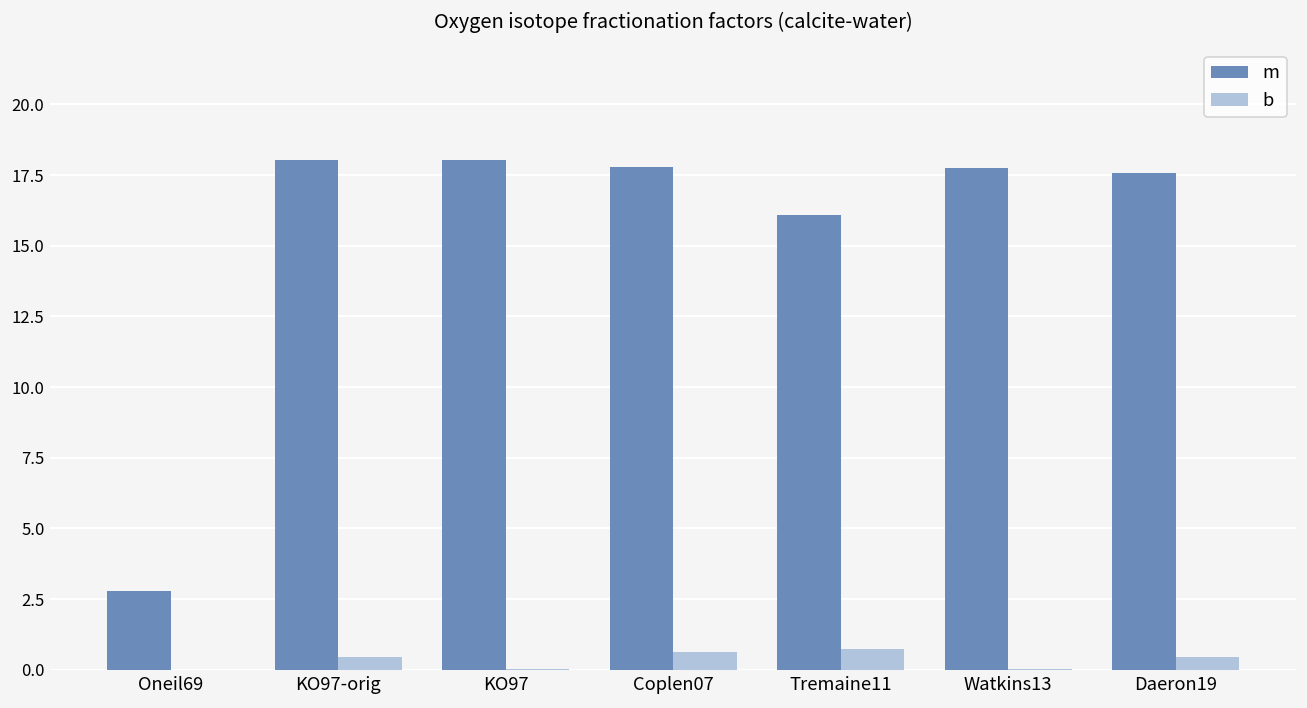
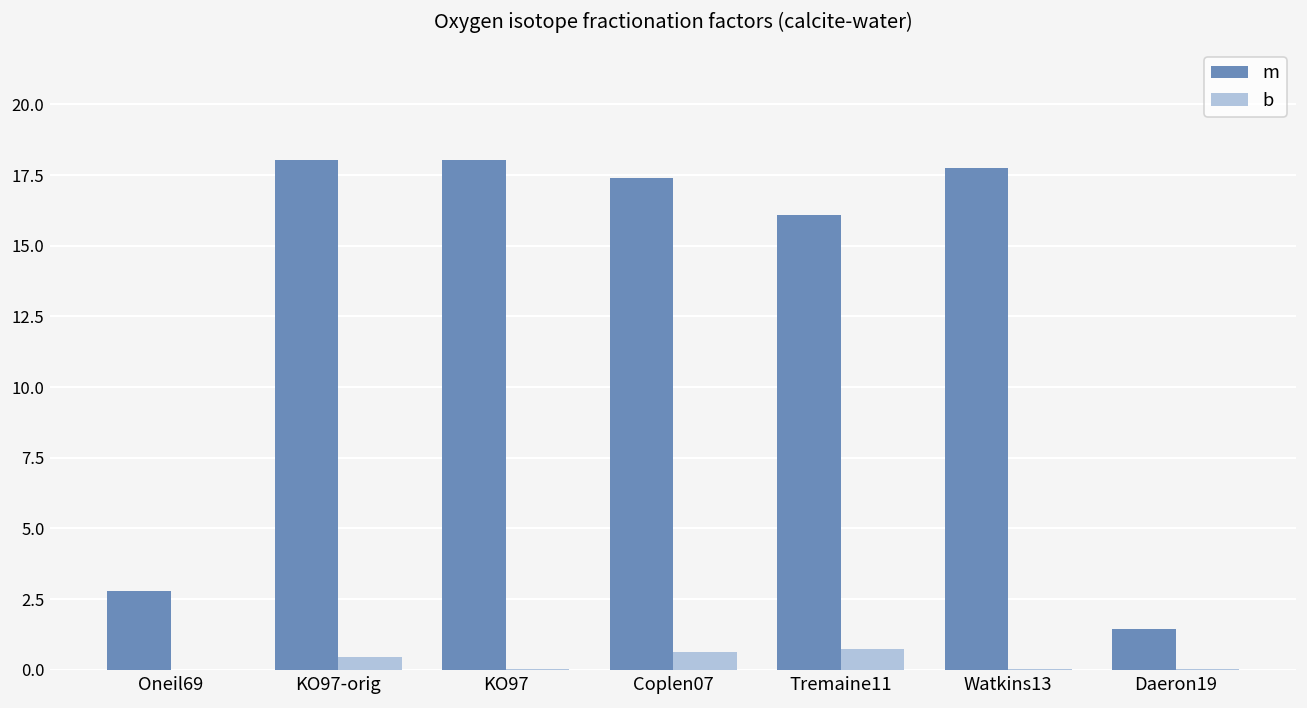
  {
    "m": {
      "Oneil69": 2.8,
      "KO97-orig": 18.0,
      "KO97": 18.0,
-     "Coplen07": 17.8,
+     "Coplen07": 17.4,
      "Tremaine11": 16.1,
      "Watkins13": 17.7,
-     "Daeron19": 17.6
+     "Daeron19": 1.4
    },
    "b": {
      "KO97-orig": 0.5,
      "Coplen07": 0.6,
      "Tremaine11": 0.7,
-     "Daeron19": 0.4
+     "Daeron19": 0.0
    }
  }
